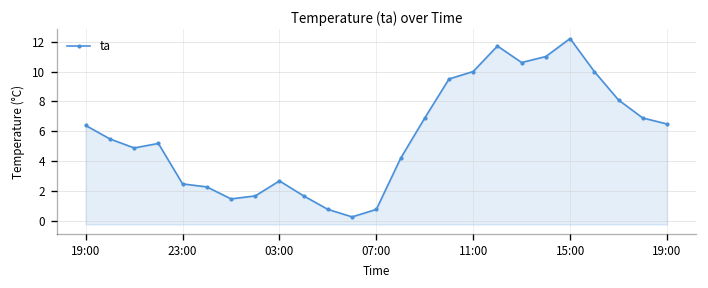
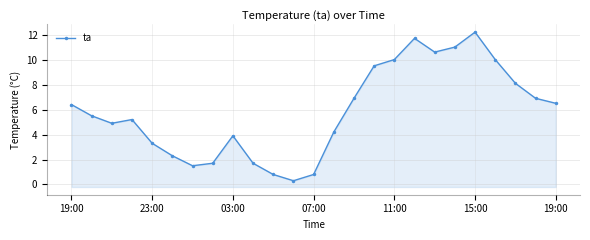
  {
-   "23:00": 2.5,
-   "03:00": 2.7,
+   "23:00": 3.3,
+   "03:00": 3.9,
    "07:00": 0.8,
    "11:00": 10.0,
    "15:00": 12.2
  }
